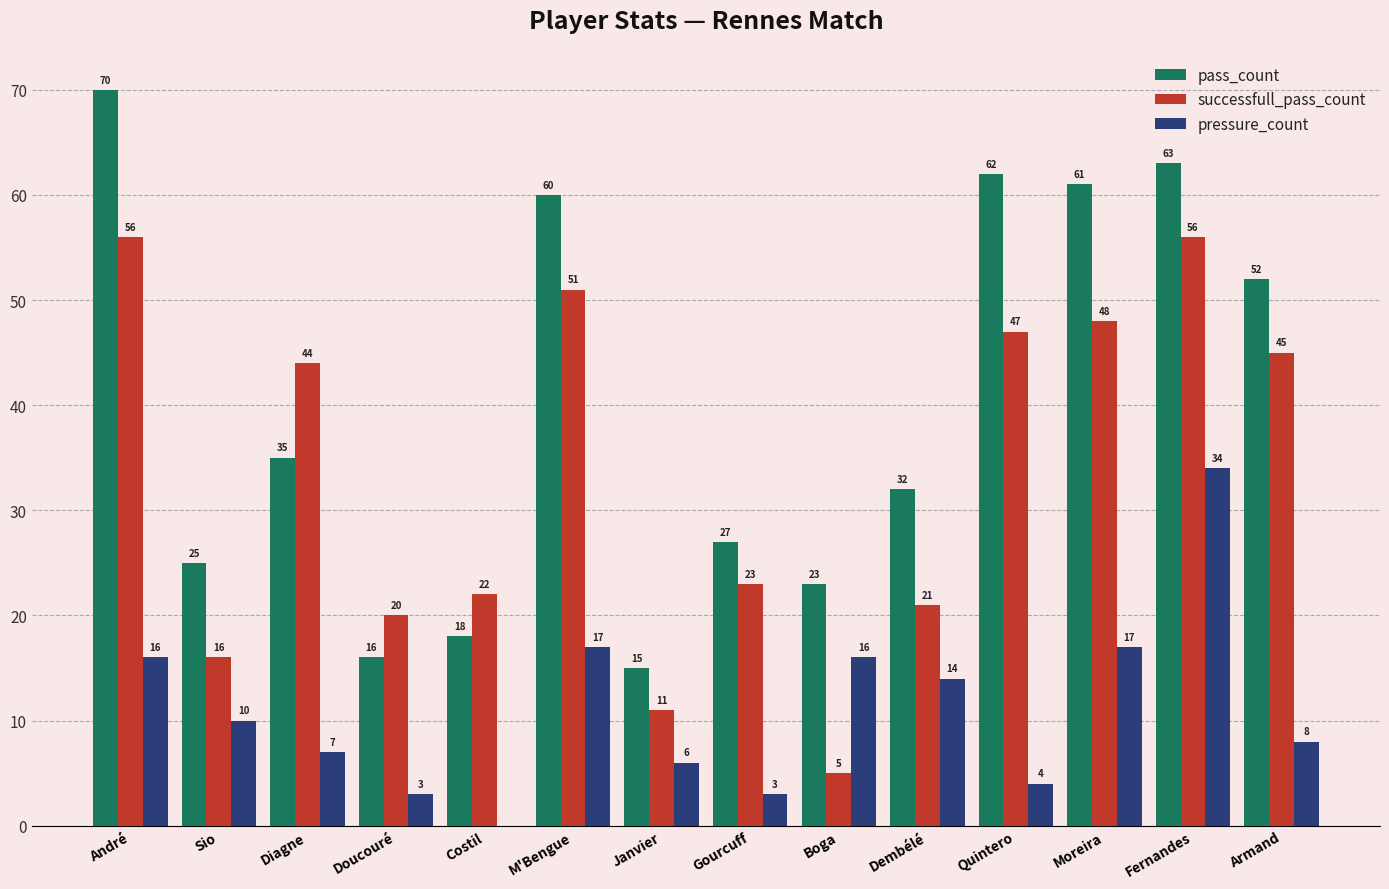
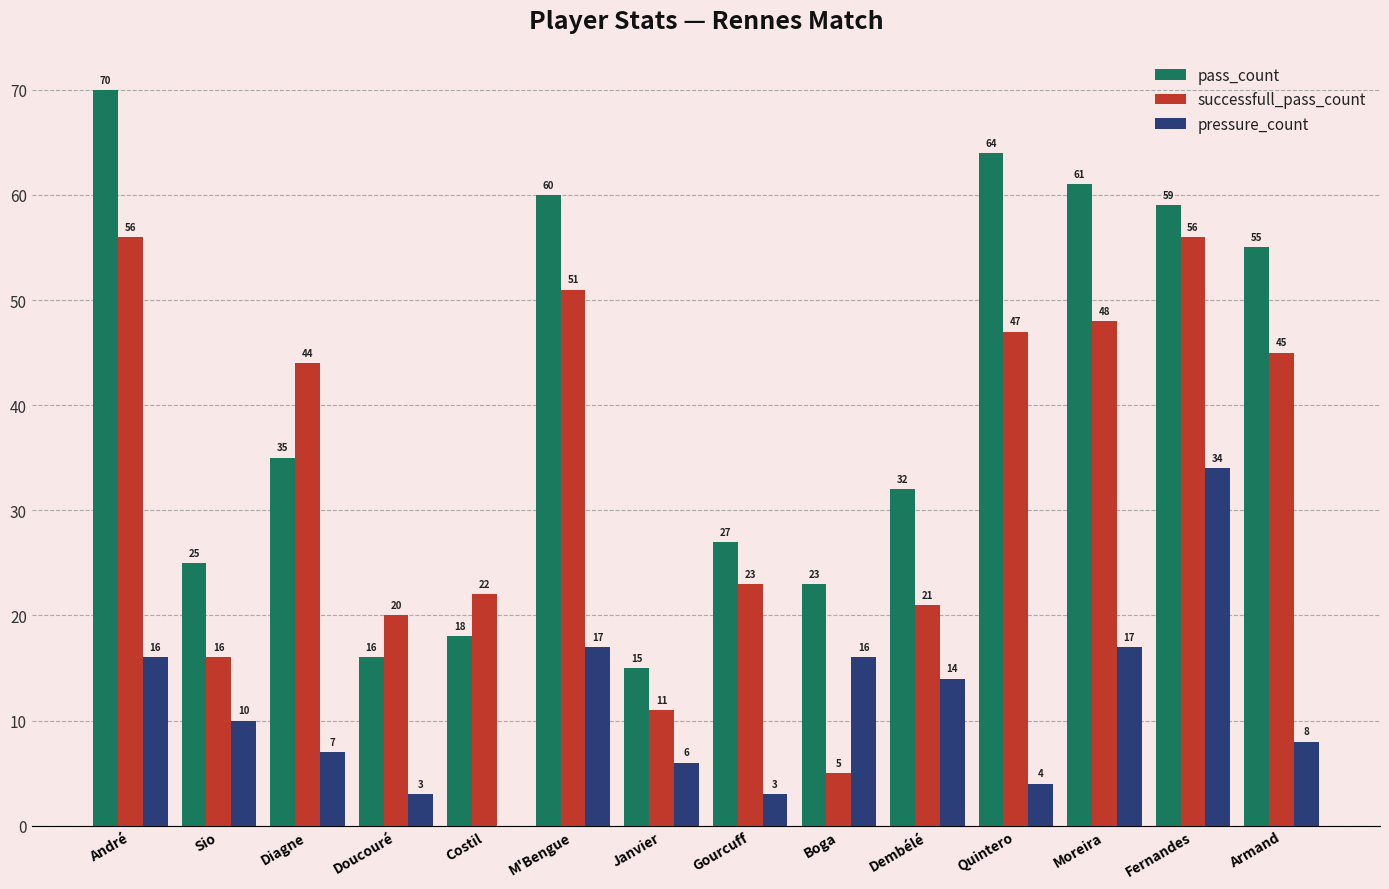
  {
    "pass_count": {
      "André": 70,
      "Sio": 25,
      "Diagne": 35,
      "Doucouré": 16,
      "Costil": 18,
      "M'Bengue": 60,
      "Janvier": 15,
      "Gourcuff": 27,
      "Boga": 23,
      "Dembélé": 32,
-     "Quintero": 62,
+     "Quintero": 64,
      "Moreira": 61,
-     "Fernandes": 63,
-     "Armand": 52
+     "Fernandes": 59,
+     "Armand": 55
    },
    "successfull_pass_count": {
      "André": 56,
      "Sio": 16,
      "Diagne": 44,
      "Doucouré": 20,
      "Costil": 22,
      "M'Bengue": 51,
      "Janvier": 11,
      "Gourcuff": 23,
      "Boga": 5,
      "Dembélé": 21,
      "Quintero": 47,
      "Moreira": 48,
      "Fernandes": 56,
      "Armand": 45
    },
    "pressure_count": {
      "André": 16,
      "Sio": 10,
      "Diagne": 7,
      "Doucouré": 3,
      "M'Bengue": 17,
      "Janvier": 6,
      "Gourcuff": 3,
      "Boga": 16,
      "Dembélé": 14,
      "Quintero": 4,
      "Moreira": 17,
      "Fernandes": 34,
      "Armand": 8
    }
  }
